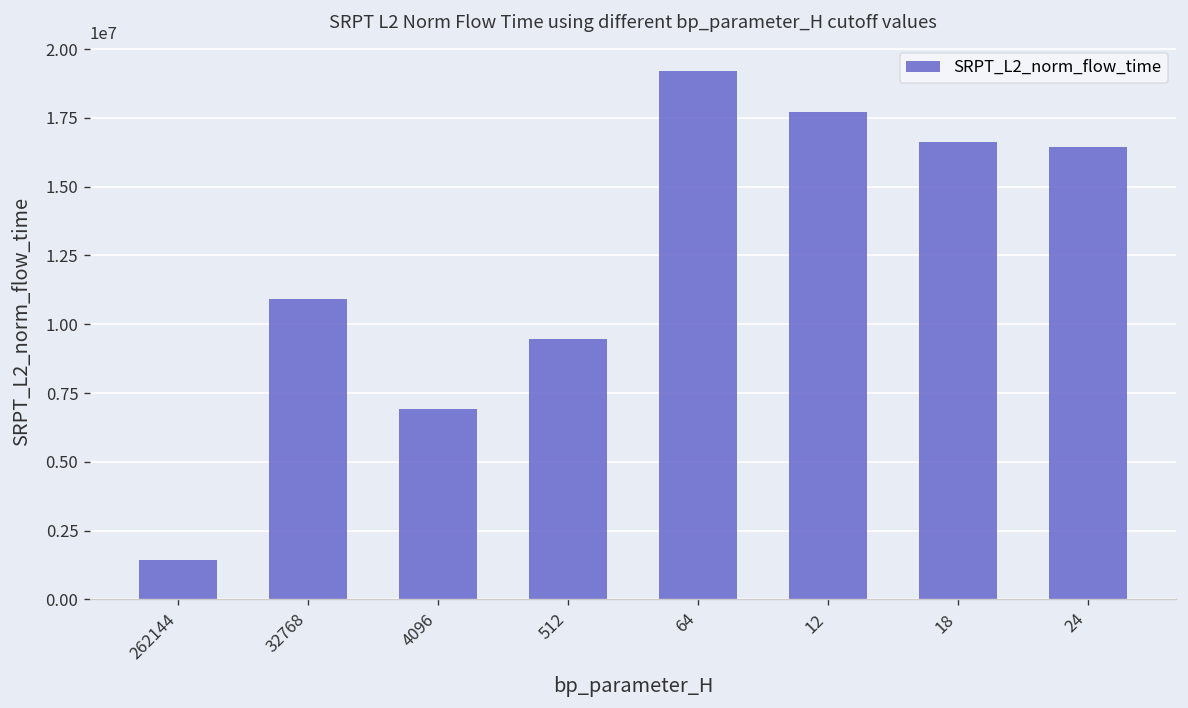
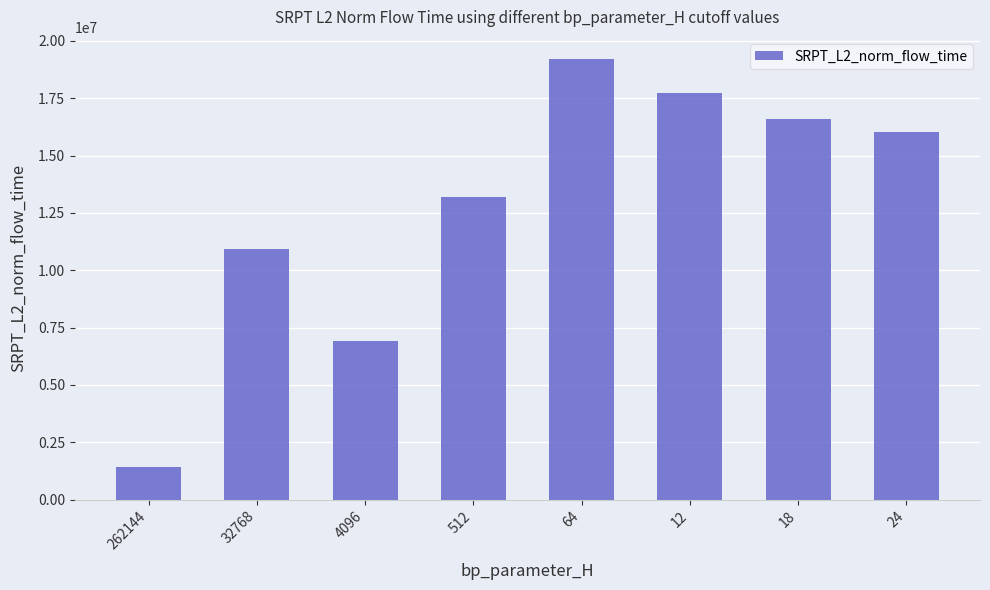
  {
    "262144": 1400000,
    "32768": 10900000,
    "4096": 6900000,
-   "512": 9500000,
+   "512": 13200000,
    "64": 19200000,
    "12": 17700000,
    "18": 16600000,
-   "24": 16400000
+   "24": 16000000
  }
